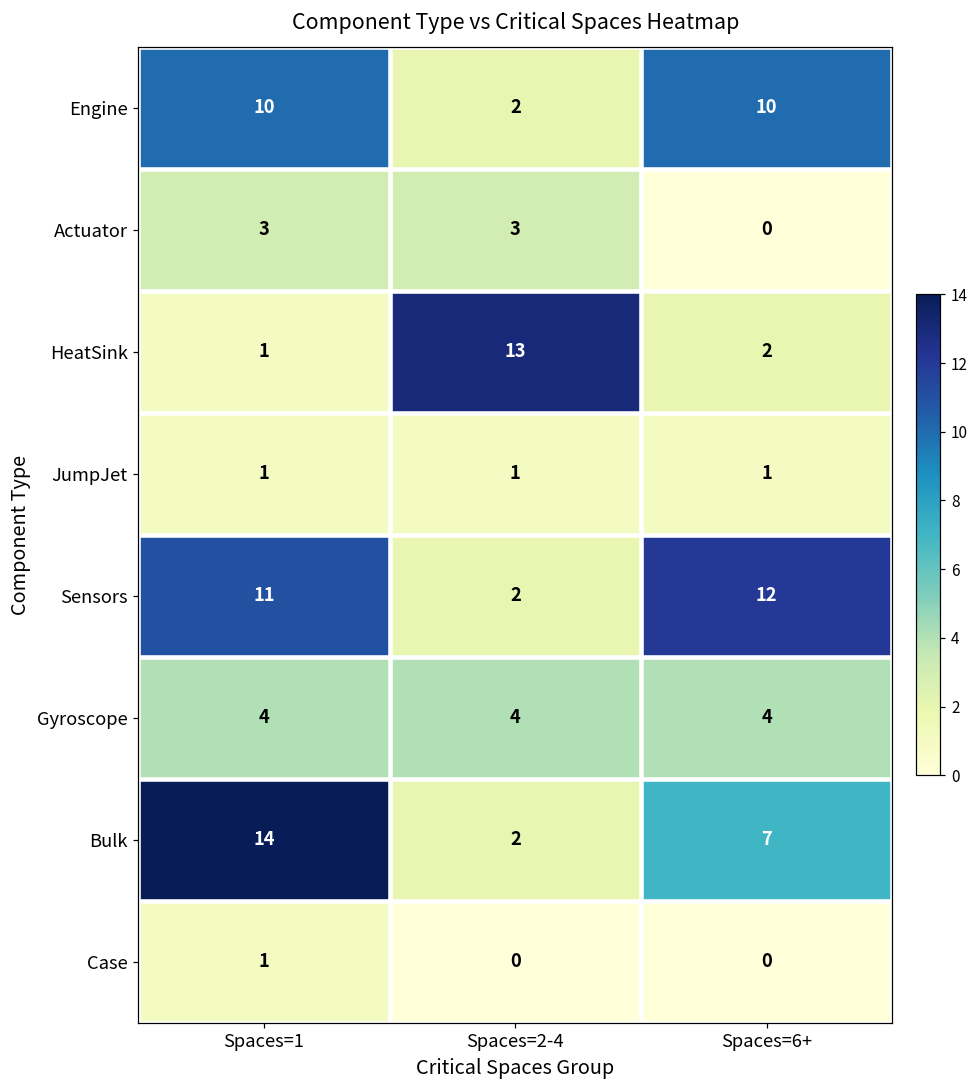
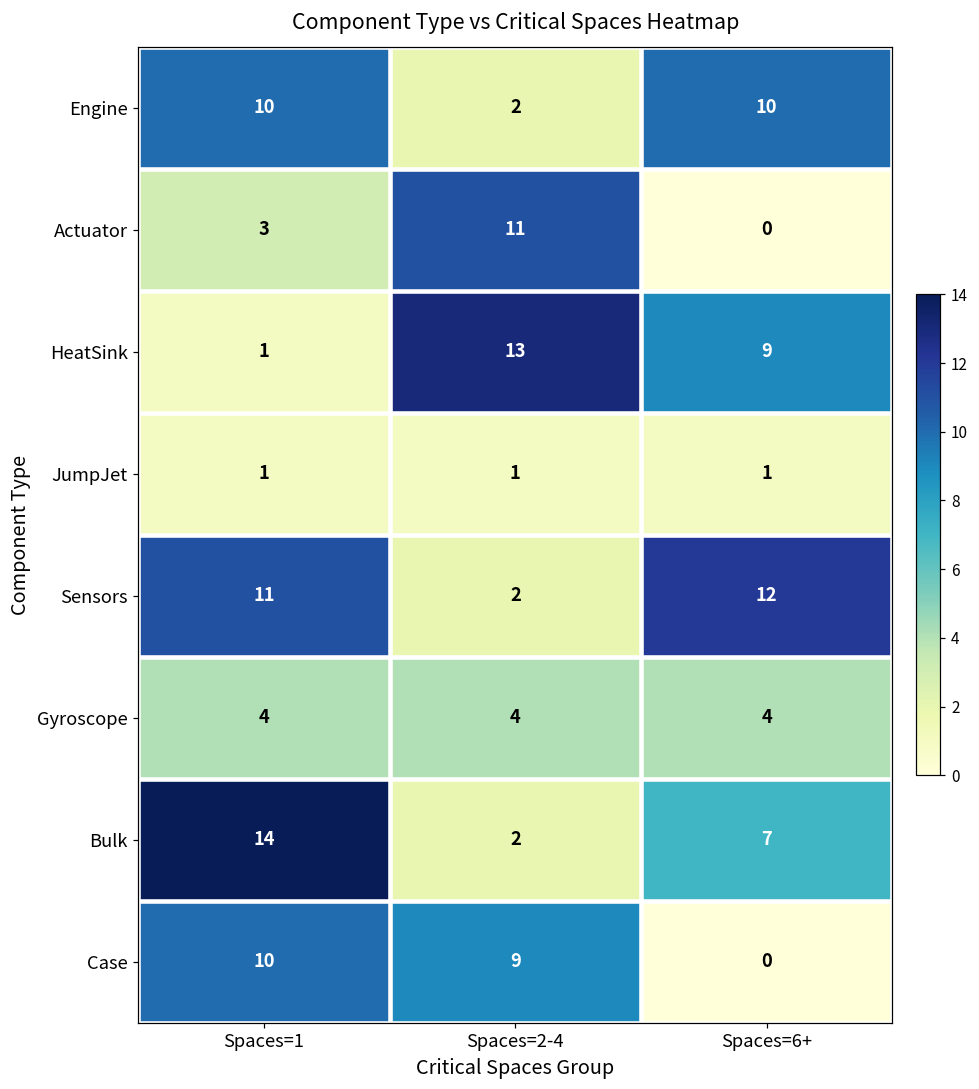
  {
    "Engine": {
      "Spaces=1": 10,
      "Spaces=2-4": 2,
      "Spaces=6+": 10
    },
    "Actuator": {
      "Spaces=1": 3,
-     "Spaces=2-4": 3,
+     "Spaces=2-4": 11,
      "Spaces=6+": 0
    },
    "HeatSink": {
      "Spaces=1": 1,
      "Spaces=2-4": 13,
-     "Spaces=6+": 2
+     "Spaces=6+": 9
    },
    "JumpJet": {
      "Spaces=1": 1,
      "Spaces=2-4": 1,
      "Spaces=6+": 1
    },
    "Sensors": {
      "Spaces=1": 11,
      "Spaces=2-4": 2,
      "Spaces=6+": 12
    },
    "Gyroscope": {
      "Spaces=1": 4,
      "Spaces=2-4": 4,
      "Spaces=6+": 4
    },
    "Bulk": {
      "Spaces=1": 14,
      "Spaces=2-4": 2,
      "Spaces=6+": 7
    },
    "Case": {
-     "Spaces=1": 1,
-     "Spaces=2-4": 0,
+     "Spaces=1": 10,
+     "Spaces=2-4": 9,
      "Spaces=6+": 0
    }
  }
